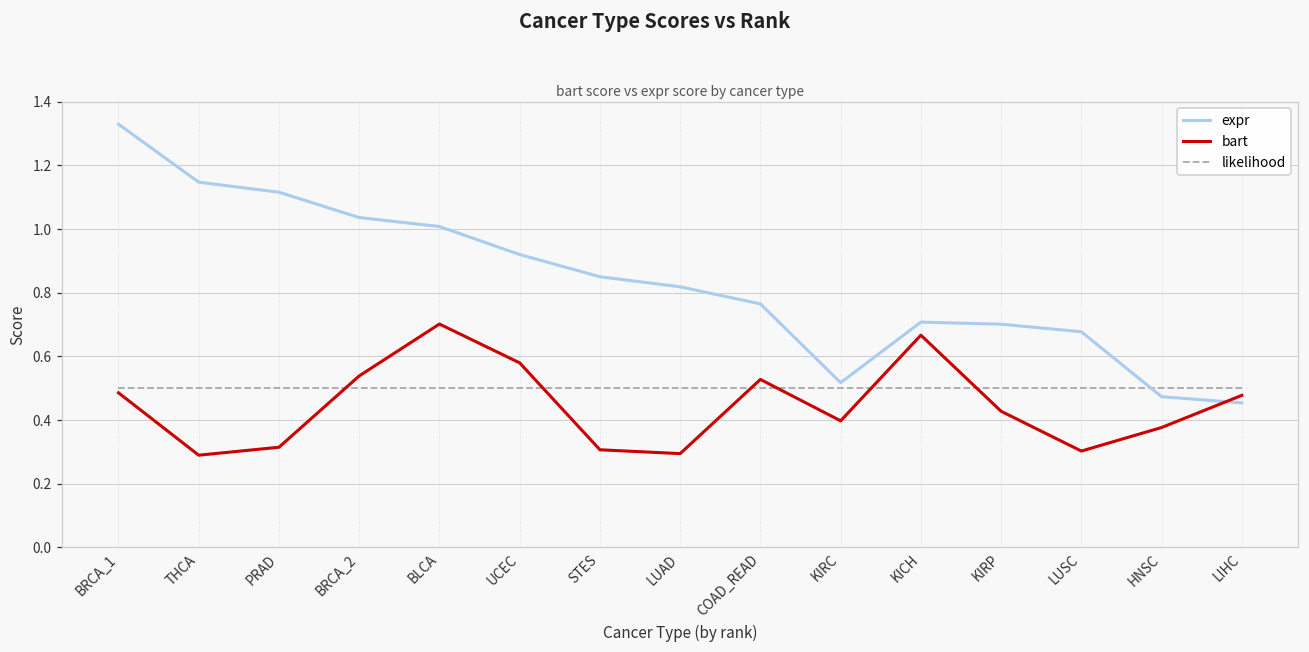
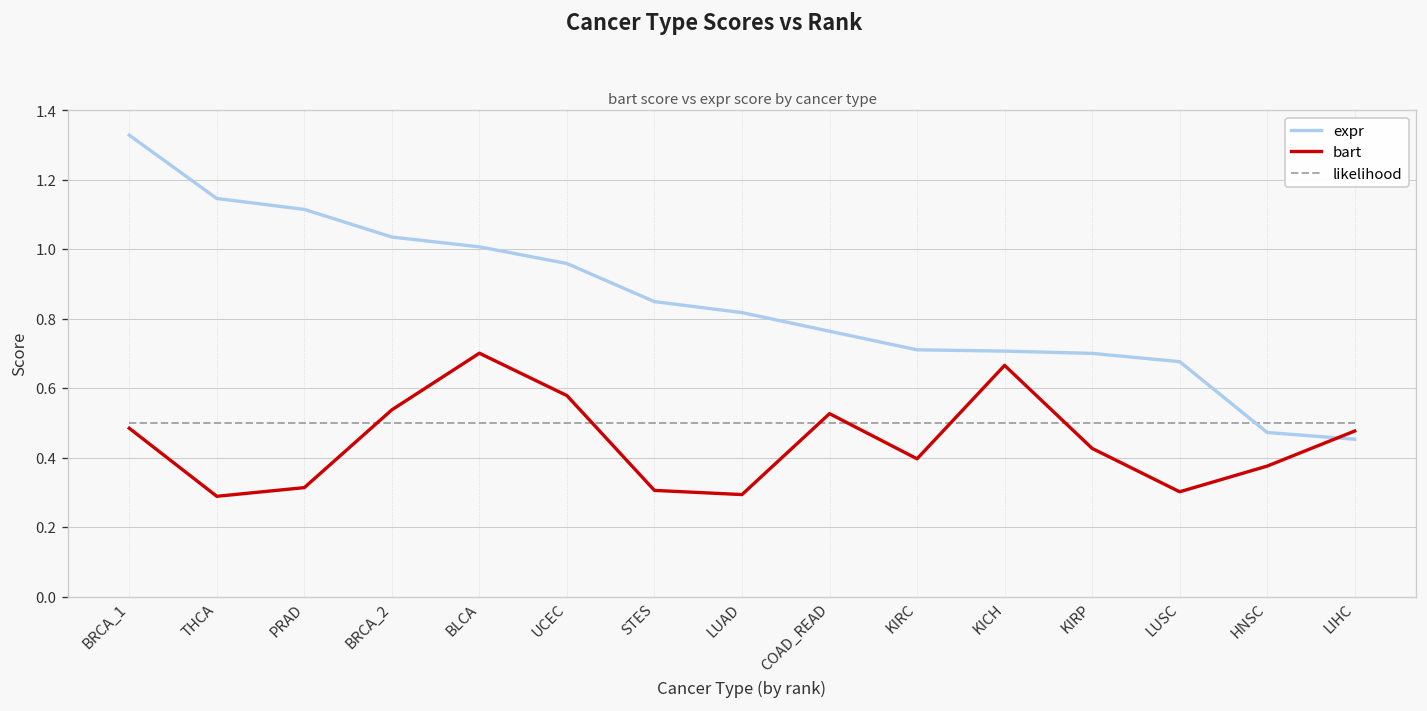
  {
    "expr": {
      "BRCA_1": 1.33,
      "THCA": 1.15,
      "PRAD": 1.12,
      "BRCA_2": 1.04,
      "BLCA": 1.01,
-     "UCEC": 0.92,
+     "UCEC": 0.96,
      "STES": 0.85,
      "LUAD": 0.82,
      "COAD_READ": 0.76,
-     "KIRC": 0.52,
+     "KIRC": 0.71,
      "KICH": 0.71,
      "KIRP": 0.70,
      "LUSC": 0.68,
      "HNSC": 0.47,
      "LIHC": 0.45
    },
    "bart": {
      "BRCA_1": 0.49,
      "THCA": 0.29,
      "PRAD": 0.31,
      "BRCA_2": 0.54,
      "BLCA": 0.70,
      "UCEC": 0.58,
      "STES": 0.31,
      "LUAD": 0.29,
      "COAD_READ": 0.53,
      "KIRC": 0.40,
      "KICH": 0.67,
      "KIRP": 0.43,
      "LUSC": 0.30,
      "HNSC": 0.38,
      "LIHC": 0.48
    },
    "likelihood": {
      "BRCA_1": 0.50,
      "THCA": 0.50,
      "PRAD": 0.50,
      "BRCA_2": 0.50,
      "BLCA": 0.50,
      "UCEC": 0.50,
      "STES": 0.50,
      "LUAD": 0.50,
      "COAD_READ": 0.50,
      "KIRC": 0.50,
      "KICH": 0.50,
      "KIRP": 0.50,
      "LUSC": 0.50,
      "HNSC": 0.50,
      "LIHC": 0.50
    }
  }
